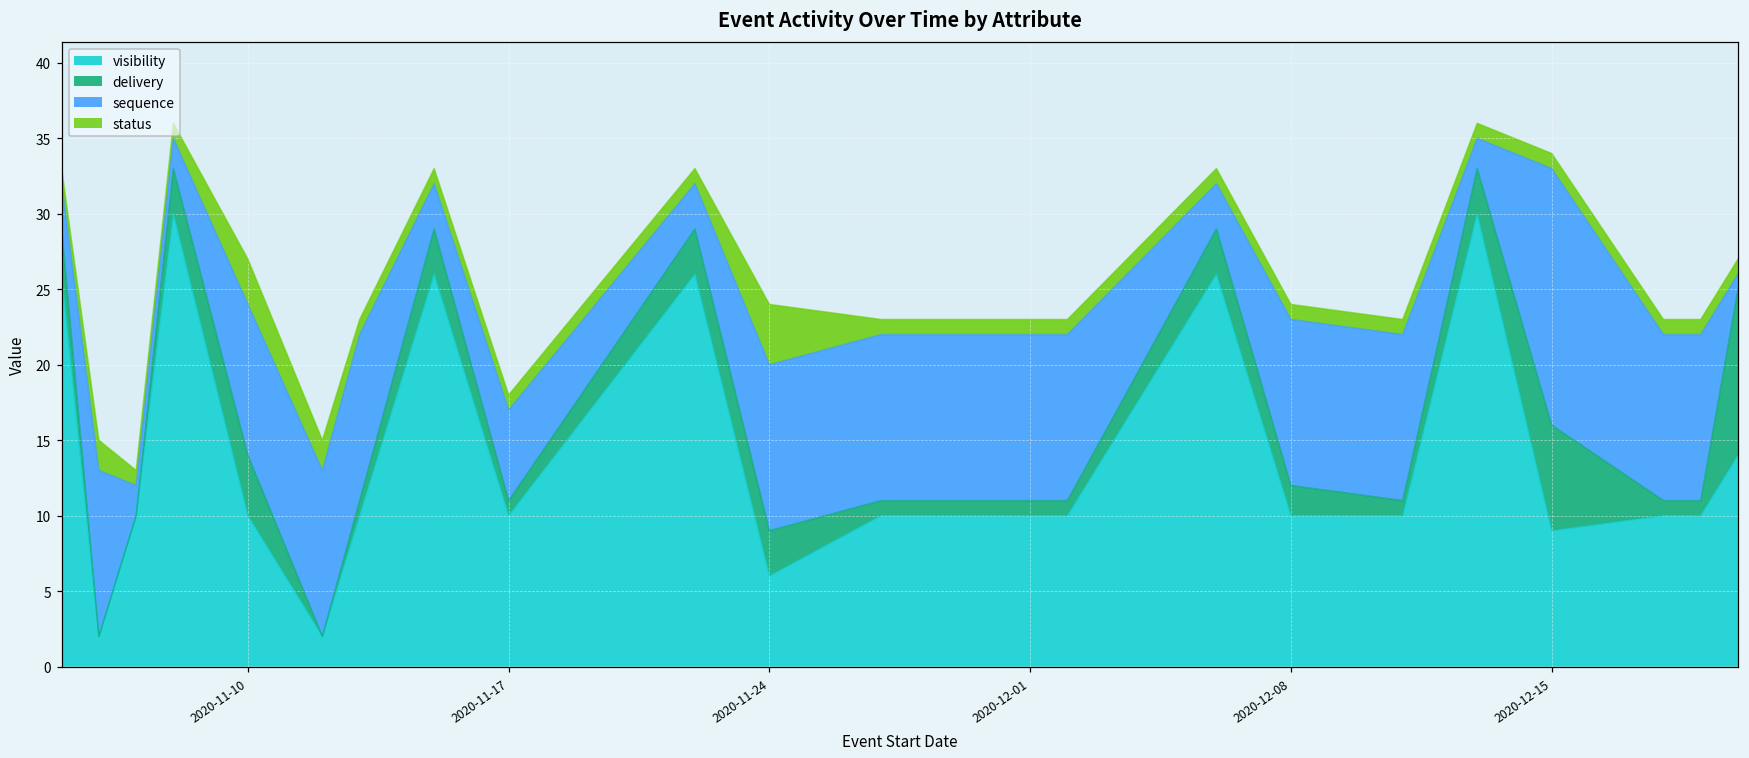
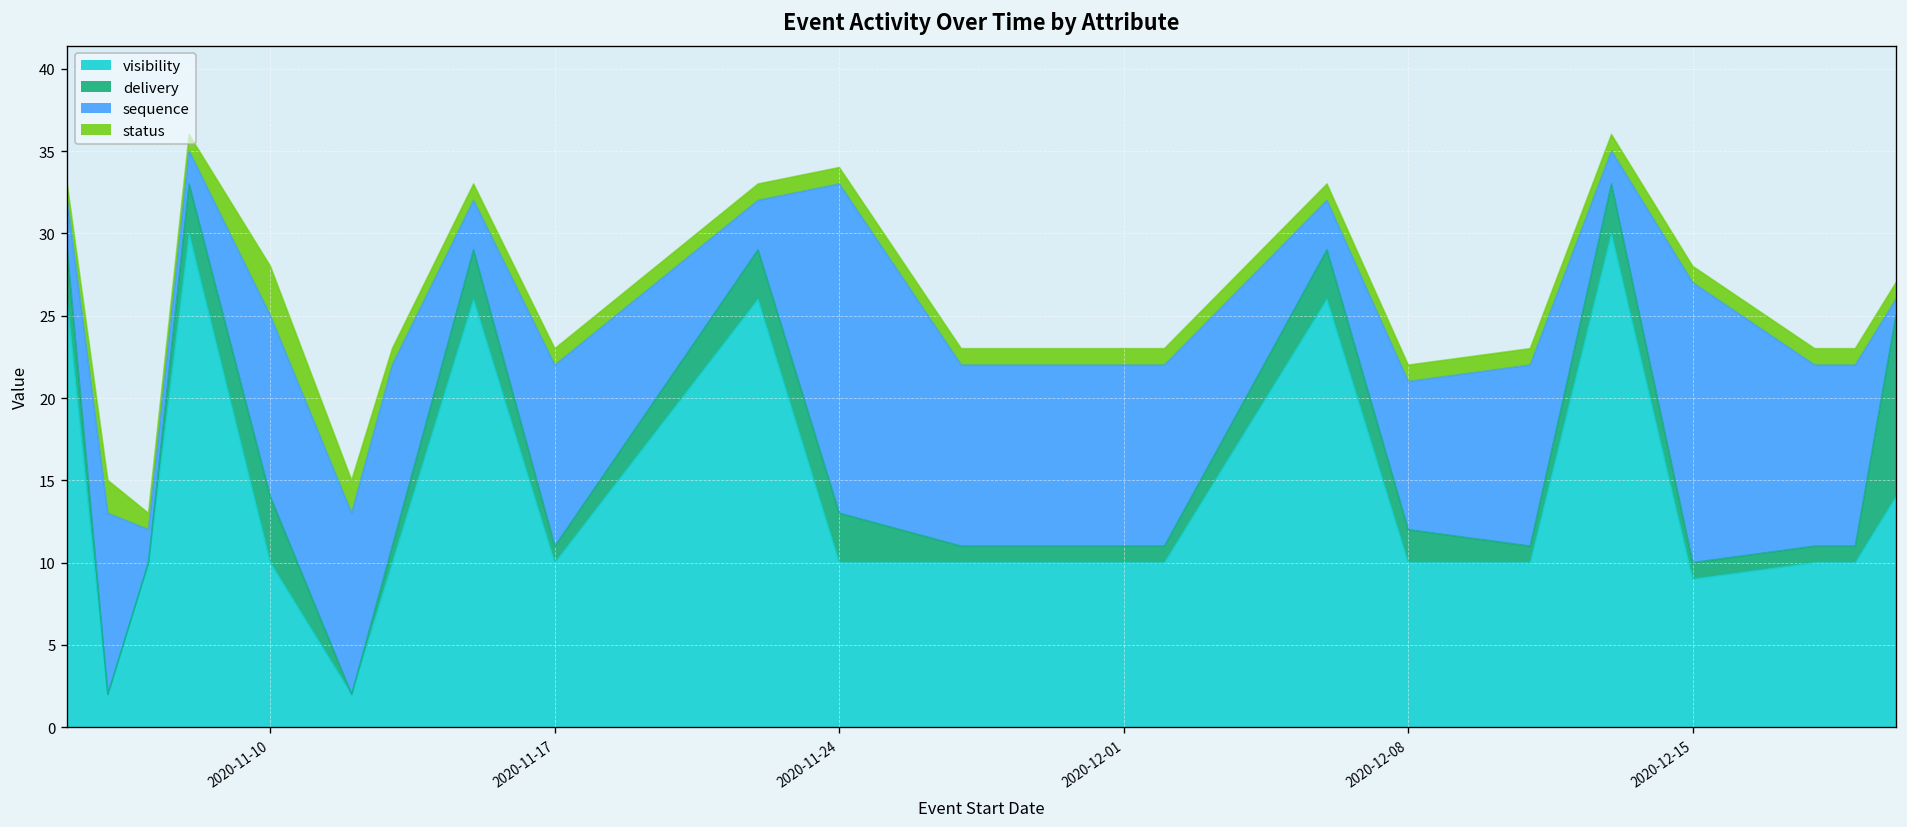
  {
    "visibility": {
      "2020-11-10": 10,
      "2020-11-17": 10,
-     "2020-11-24": 6,
+     "2020-11-24": 10,
      "2020-12-08": 10,
      "2020-12-15": 9
    },
    "delivery": {
      "2020-11-10": 4,
      "2020-11-17": 1,
      "2020-11-24": 3,
      "2020-12-08": 2,
-     "2020-12-15": 7
+     "2020-12-15": 1
    },
    "sequence": {
-     "2020-11-10": 10,
-     "2020-11-17": 6,
-     "2020-11-24": 11,
-     "2020-12-08": 11,
+     "2020-11-10": 11,
+     "2020-11-17": 11,
+     "2020-11-24": 20,
+     "2020-12-08": 9,
      "2020-12-15": 17
    },
    "status": {
      "2020-11-10": 3,
      "2020-11-17": 1,
-     "2020-11-24": 4,
+     "2020-11-24": 1,
      "2020-12-08": 1,
      "2020-12-15": 1
    }
  }
